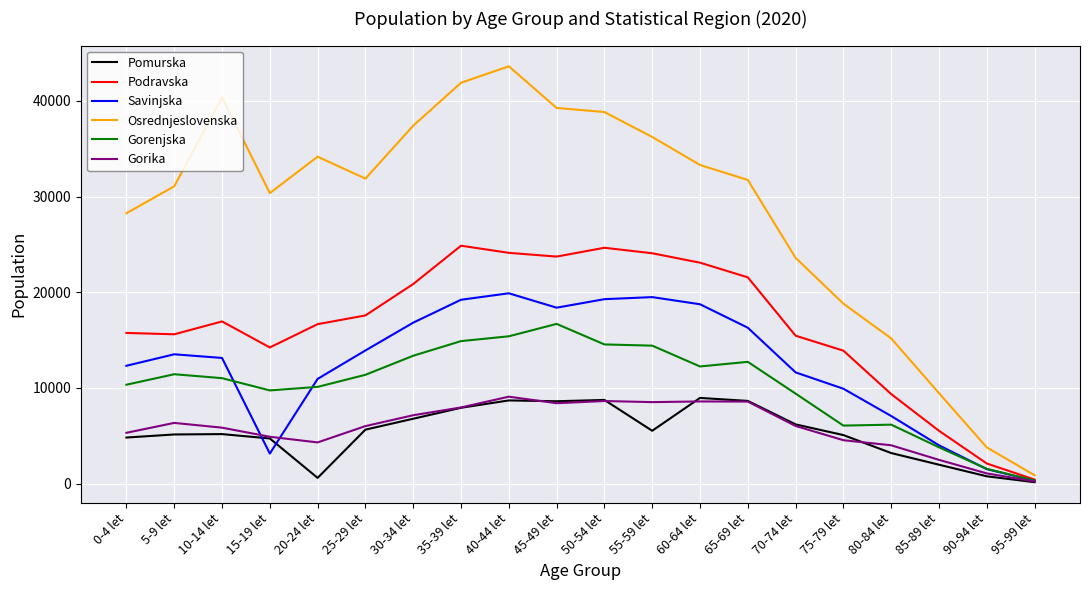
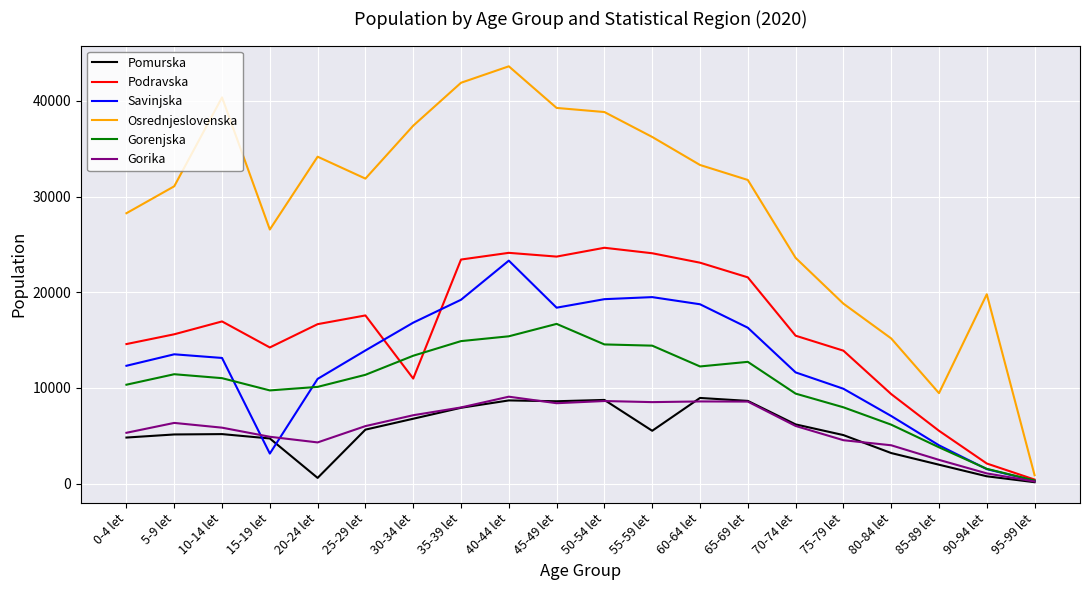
  {
    "Pomurska": {
      "0-4 let": 5000,
      "5-9 let": 5000,
      "10-14 let": 5000,
      "20-24 let": 1000,
      "25-29 let": 6000,
      "30-34 let": 7000,
      "40-44 let": 9000,
      "55-59 let": 6000,
      "60-64 let": 9000,
      "75-79 let": 5000,
      "80-84 let": 3000,
      "85-89 let": 2000,
      "90-94 let": 1000
    },
    "Podravska": {
-     "0-4 let": 16000,
+     "0-4 let": 15000,
      "5-9 let": 16000,
      "10-14 let": 17000,
      "15-19 let": 14000,
      "20-24 let": 17000,
      "25-29 let": 18000,
-     "30-34 let": 21000,
-     "35-39 let": 25000,
+     "30-34 let": 11000,
+     "35-39 let": 23000,
      "40-44 let": 24000,
      "45-49 let": 24000,
      "50-54 let": 25000,
      "55-59 let": 24000,
      "60-64 let": 23000,
      "65-69 let": 22000,
      "70-74 let": 15000,
      "75-79 let": 14000,
      "80-84 let": 9000,
      "85-89 let": 6000,
      "90-94 let": 2000
    },
    "Savinjska": {
      "0-4 let": 12000,
      "5-9 let": 14000,
      "10-14 let": 13000,
      "15-19 let": 3000,
      "20-24 let": 11000,
      "25-29 let": 14000,
      "30-34 let": 17000,
      "35-39 let": 19000,
-     "40-44 let": 20000,
+     "40-44 let": 23000,
      "45-49 let": 18000,
      "50-54 let": 19000,
      "55-59 let": 19000,
      "60-64 let": 19000,
      "65-69 let": 16000,
      "70-74 let": 12000,
      "75-79 let": 10000,
      "80-84 let": 7000
    },
    "Osrednjeslovenska": {
      "0-4 let": 28000,
      "5-9 let": 31000,
-     "15-19 let": 30000,
+     "15-19 let": 27000,
      "20-24 let": 34000,
      "25-29 let": 32000,
      "30-34 let": 37000,
      "35-39 let": 42000,
      "40-44 let": 44000,
      "45-49 let": 39000,
      "50-54 let": 39000,
      "55-59 let": 36000,
      "60-64 let": 33000,
      "65-69 let": 32000,
      "70-74 let": 24000,
      "75-79 let": 19000,
      "80-84 let": 15000,
      "85-89 let": 9000,
-     "90-94 let": 4000,
+     "90-94 let": 20000,
      "95-99 let": 1000
    },
    "Gorenjska": {
      "0-4 let": 10000,
      "5-9 let": 11000,
      "10-14 let": 11000,
      "15-19 let": 10000,
      "20-24 let": 10000,
      "25-29 let": 11000,
      "30-34 let": 13000,
      "35-39 let": 15000,
      "40-44 let": 15000,
      "45-49 let": 17000,
      "50-54 let": 15000,
      "55-59 let": 14000,
      "60-64 let": 12000,
      "65-69 let": 13000,
      "70-74 let": 9000,
-     "75-79 let": 6000,
+     "75-79 let": 8000,
      "80-84 let": 6000
    },
    "Gorika": {
      "0-4 let": 5000,
      "5-9 let": 6000,
      "10-14 let": 6000,
      "20-24 let": 4000,
      "25-29 let": 6000,
      "30-34 let": 7000,
      "40-44 let": 9000,
      "55-59 let": 9000,
      "60-64 let": 9000,
      "75-79 let": 5000,
      "80-84 let": 4000,
      "85-89 let": 2000,
      "90-94 let": 1000
    }
  }
